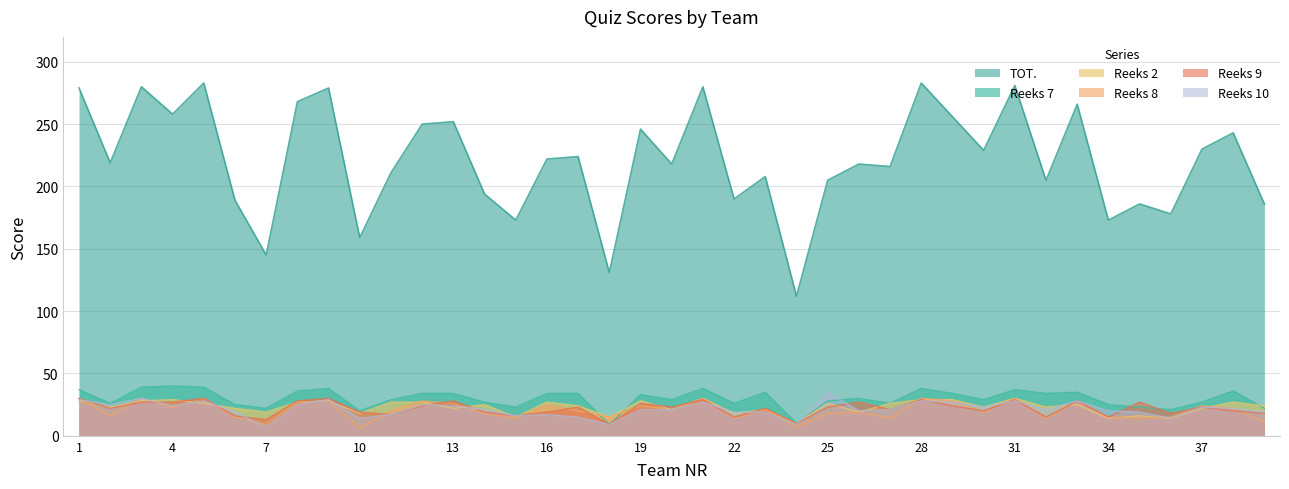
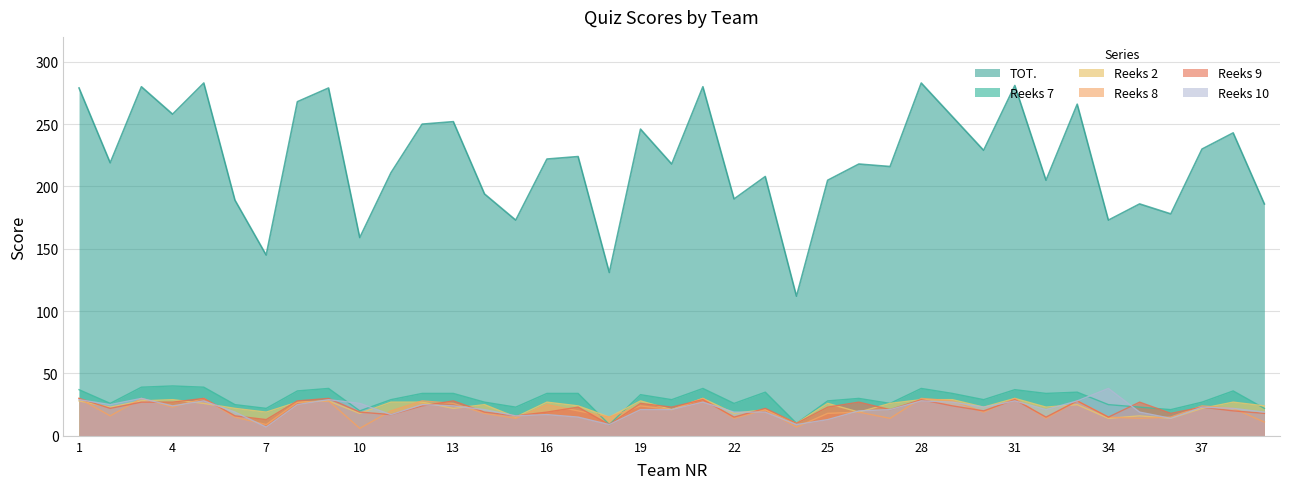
  {
    "Reeks 10": {
-     "10": 14,
+     "10": 26,
      "19": 21,
-     "25": 35,
-     "34": 20
+     "25": 13,
+     "34": 38
    }
  }
